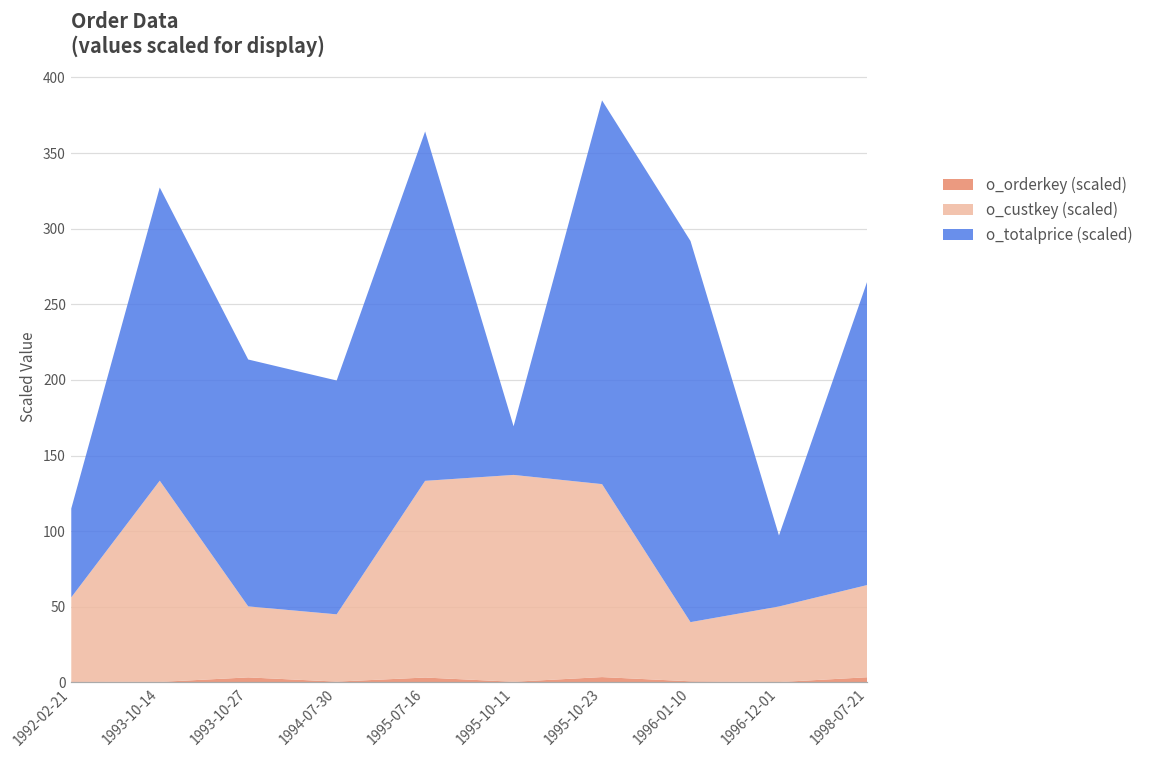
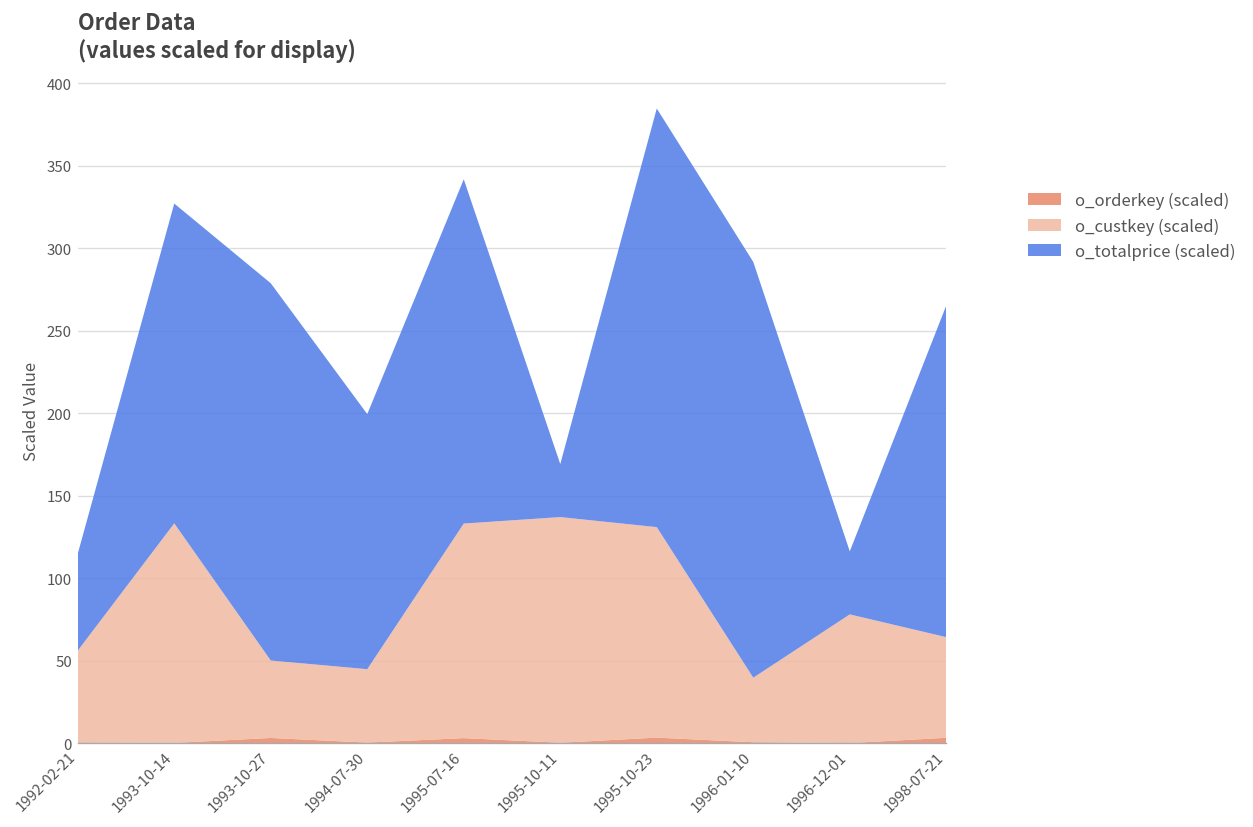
  {
    "o_orderkey (scaled)": {
      "1993-10-27": 3,
      "1995-07-16": 3,
      "1995-10-23": 4,
      "1998-07-21": 3
    },
    "o_custkey (scaled)": {
      "1992-02-21": 56,
      "1993-10-14": 133,
      "1993-10-27": 47,
      "1994-07-30": 44,
      "1995-07-16": 130,
      "1995-10-11": 137,
      "1995-10-23": 128,
      "1996-01-10": 39,
-     "1996-12-01": 50,
+     "1996-12-01": 78,
      "1998-07-21": 61
    },
    "o_totalprice (scaled)": {
      "1992-02-21": 59,
      "1993-10-14": 194,
-     "1993-10-27": 163,
+     "1993-10-27": 229,
      "1994-07-30": 155,
-     "1995-07-16": 231,
+     "1995-07-16": 209,
      "1995-10-11": 32,
      "1995-10-23": 254,
      "1996-01-10": 252,
-     "1996-12-01": 47,
+     "1996-12-01": 38,
      "1998-07-21": 201
    }
  }
